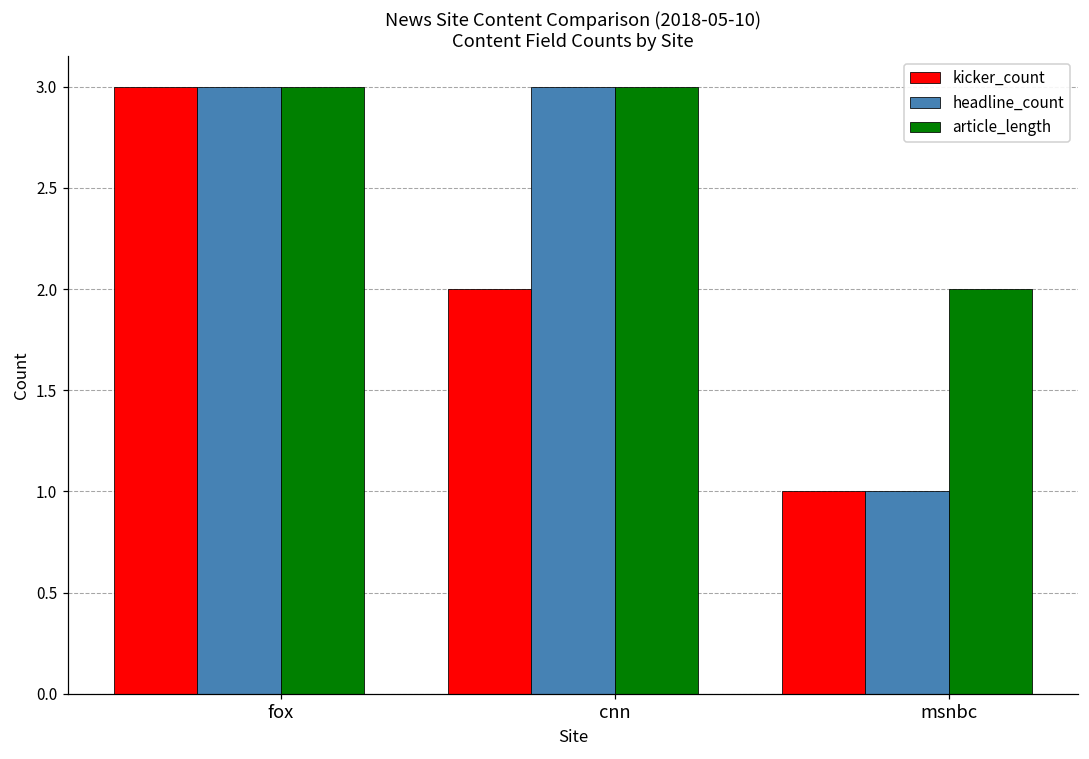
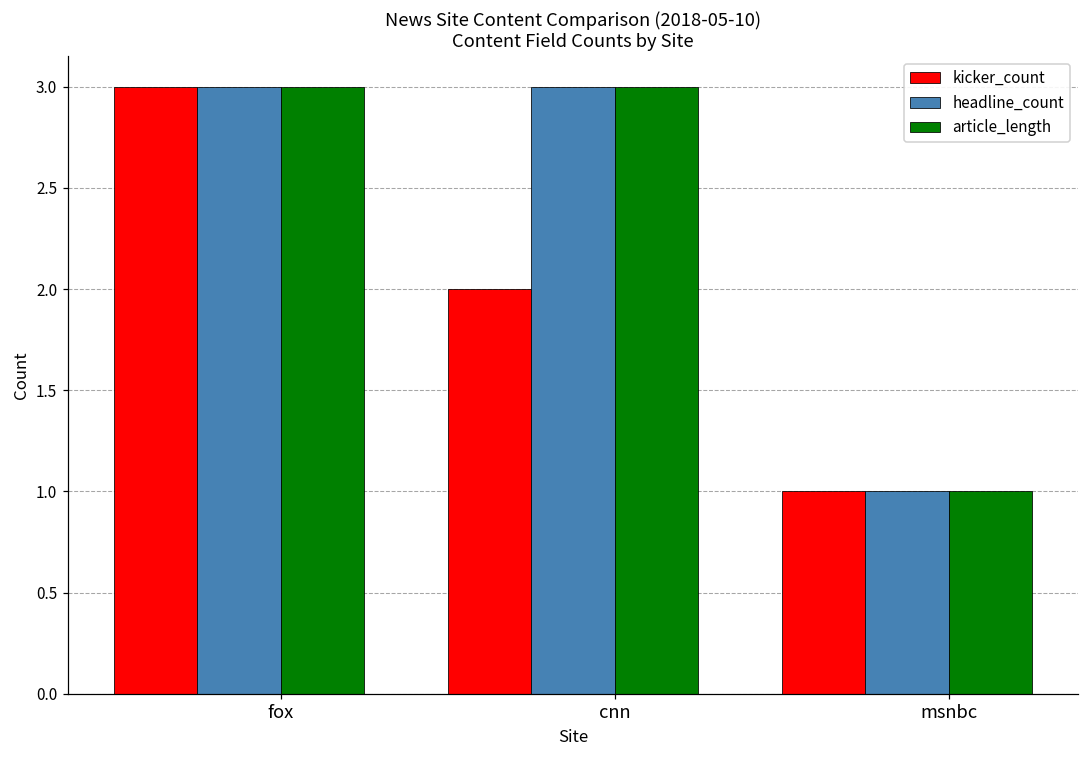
  {
    "kicker_count": {
      "fox": 3,
      "cnn": 2,
      "msnbc": 1
    },
    "headline_count": {
      "fox": 3,
      "cnn": 3,
      "msnbc": 1
    },
    "article_length": {
      "fox": 3,
      "cnn": 3,
-     "msnbc": 2
+     "msnbc": 1
    }
  }
